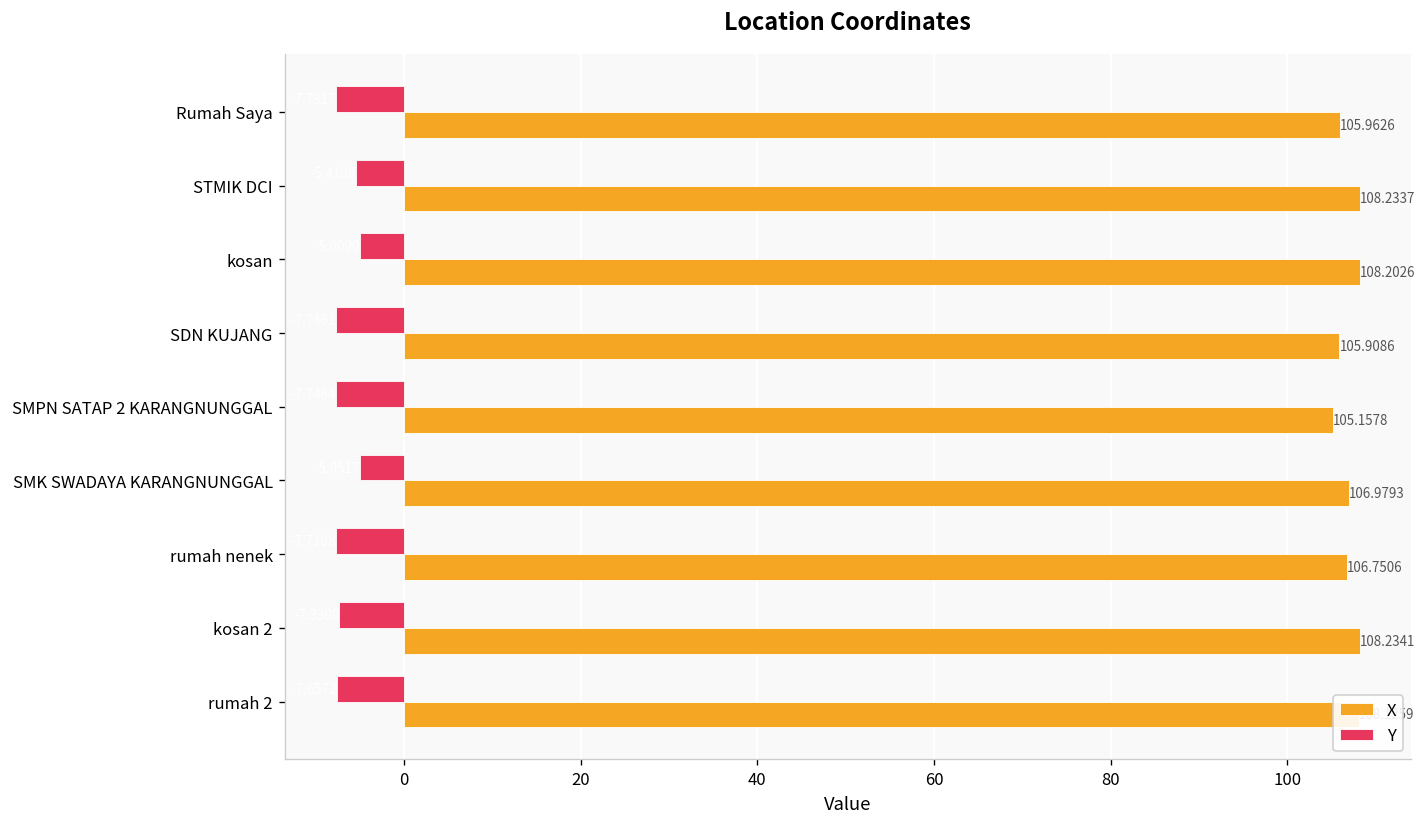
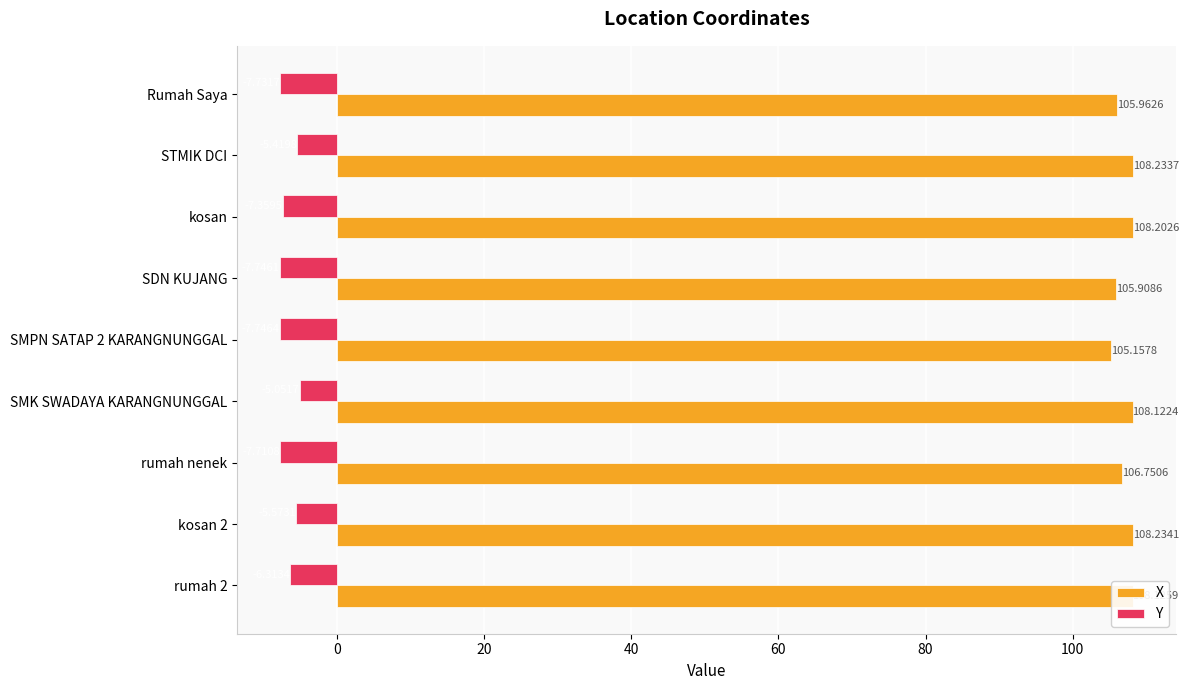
  {
    "X": {
      "Rumah Saya": 105.9626,
      "STMIK DCI": 108.2337,
      "kosan": 108.2026,
      "SDN KUJANG": 105.9086,
      "SMPN SATAP 2 KARANGNUNGGAL": 105.1578,
-     "SMK SWADAYA KARANGNUNGGAL": 106.9793,
+     "SMK SWADAYA KARANGNUNGGAL": 108.1224,
      "rumah nenek": 106.7506,
      "kosan 2": 108.2341
    },
    "Y": {
      "Rumah Saya": -8,
      "STMIK DCI": -5,
-     "kosan": -5,
+     "kosan": -7,
      "SDN KUJANG": -8,
      "SMPN SATAP 2 KARANGNUNGGAL": -8,
      "SMK SWADAYA KARANGNUNGGAL": -5,
      "rumah nenek": -8,
-     "kosan 2": -7,
-     "rumah 2": -8
+     "kosan 2": -6,
+     "rumah 2": -6
    }
  }
